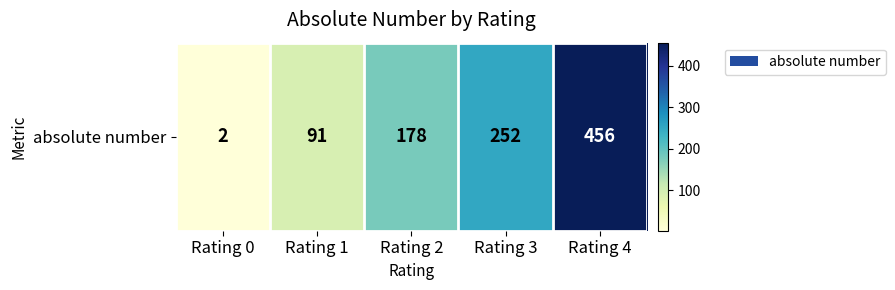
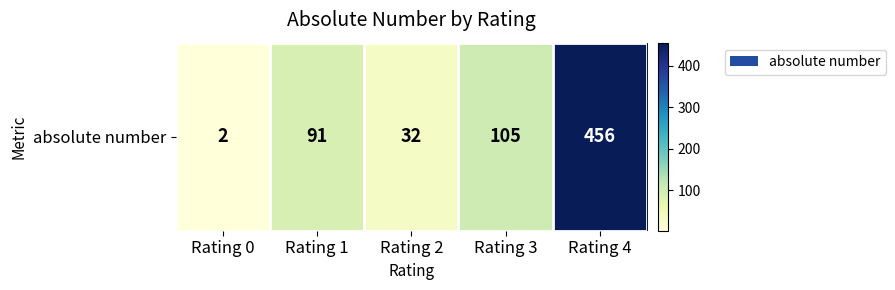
  {
    "absolute number": {
      "Rating 0": 2,
      "Rating 1": 91,
-     "Rating 2": 178,
-     "Rating 3": 252,
+     "Rating 2": 32,
+     "Rating 3": 105,
      "Rating 4": 456
    }
  }
